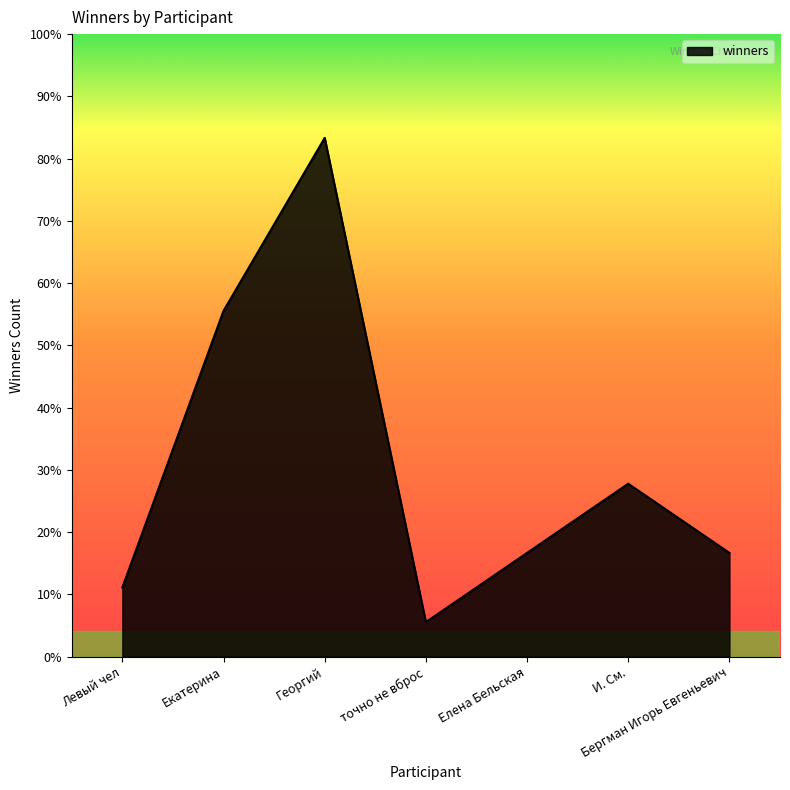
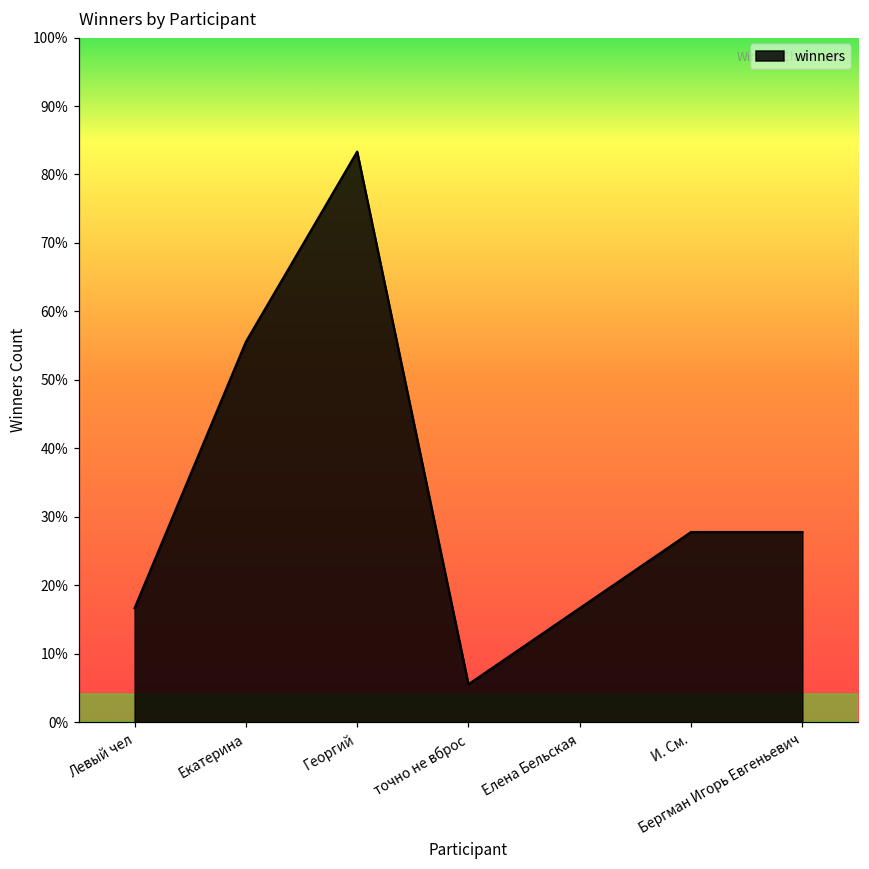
  {
-   "Левый чел": "11%",
+   "Левый чел": "17%",
    "Екатерина": "56%",
    "Георгий": "83%",
    "точно не вброс": "6%",
    "Елена Бельская": "17%",
    "И. См.": "28%",
-   "Бергман Игорь Евгеньевич": "17%"
+   "Бергман Игорь Евгеньевич": "28%"
  }
